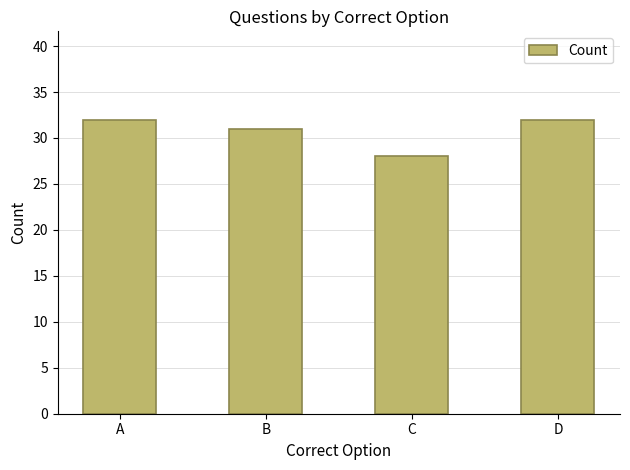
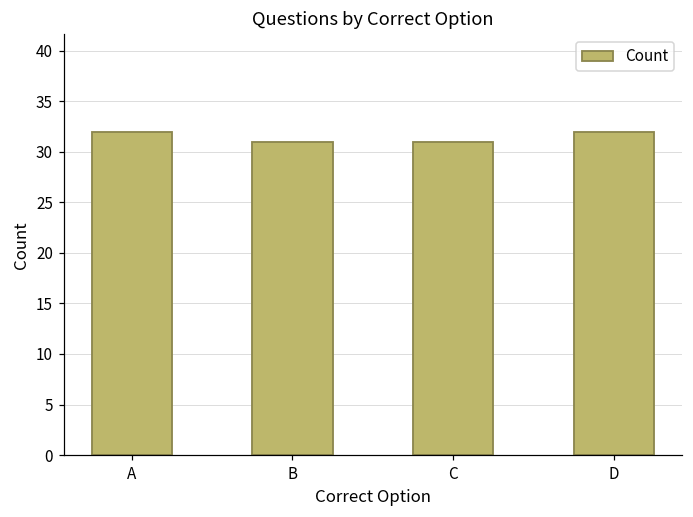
  {
    "A": 32,
    "B": 31,
-   "C": 28,
+   "C": 31,
    "D": 32
  }
